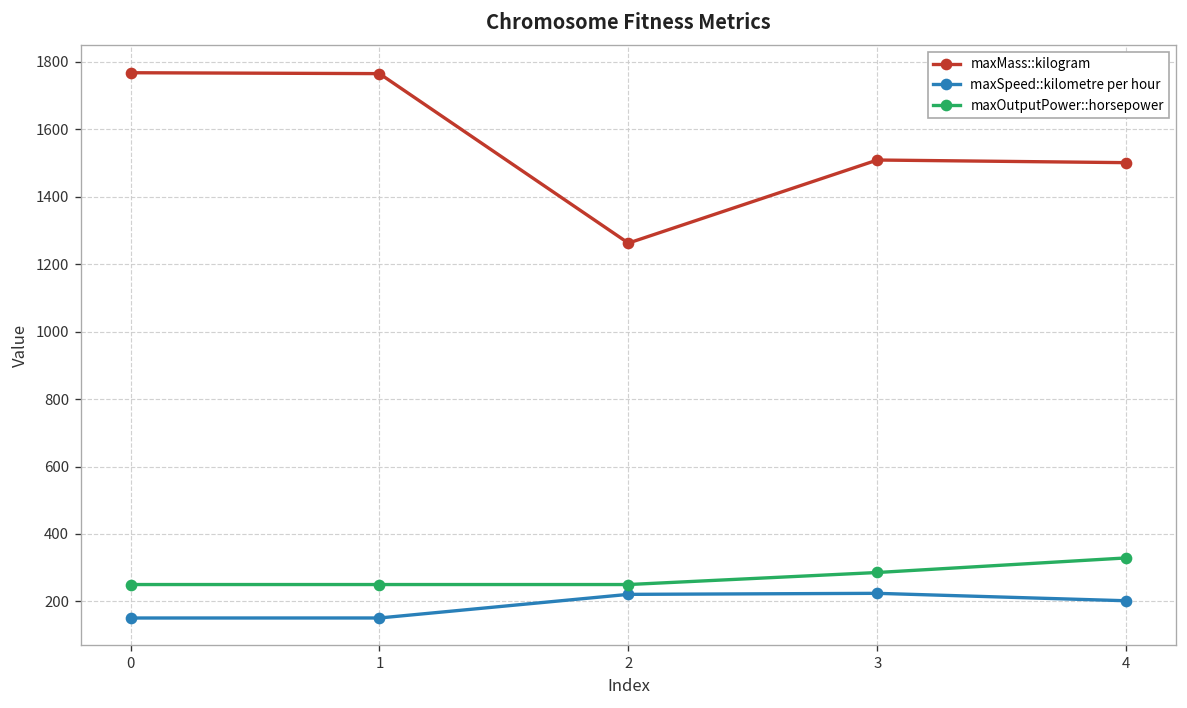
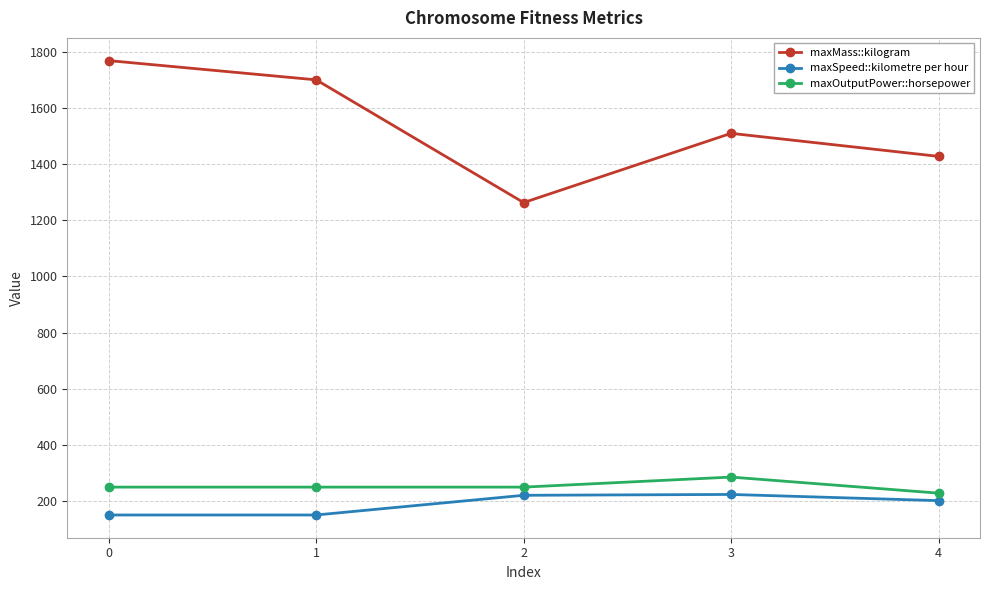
  {
    "maxMass::kilogram": {
      "0": 1770,
-     "1": 1770,
+     "1": 1700,
      "2": 1260,
      "3": 1510,
-     "4": 1500
+     "4": 1430
    },
    "maxSpeed::kilometre per hour": {
      "0": 150,
      "1": 150,
      "2": 220,
      "3": 220,
      "4": 200
    },
    "maxOutputPower::horsepower": {
      "0": 250,
      "1": 250,
      "2": 250,
      "3": 290,
-     "4": 330
+     "4": 230
    }
  }
